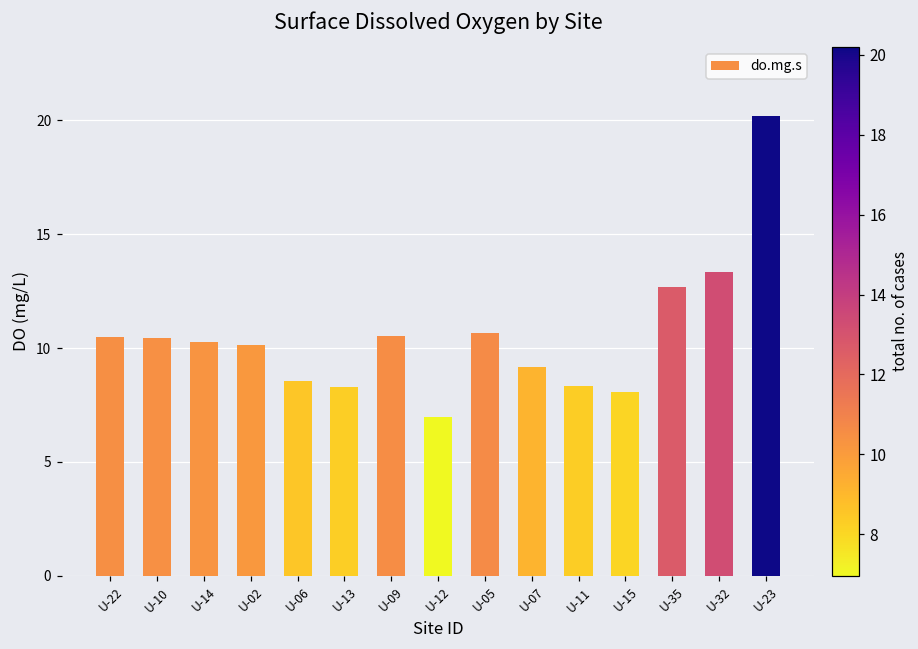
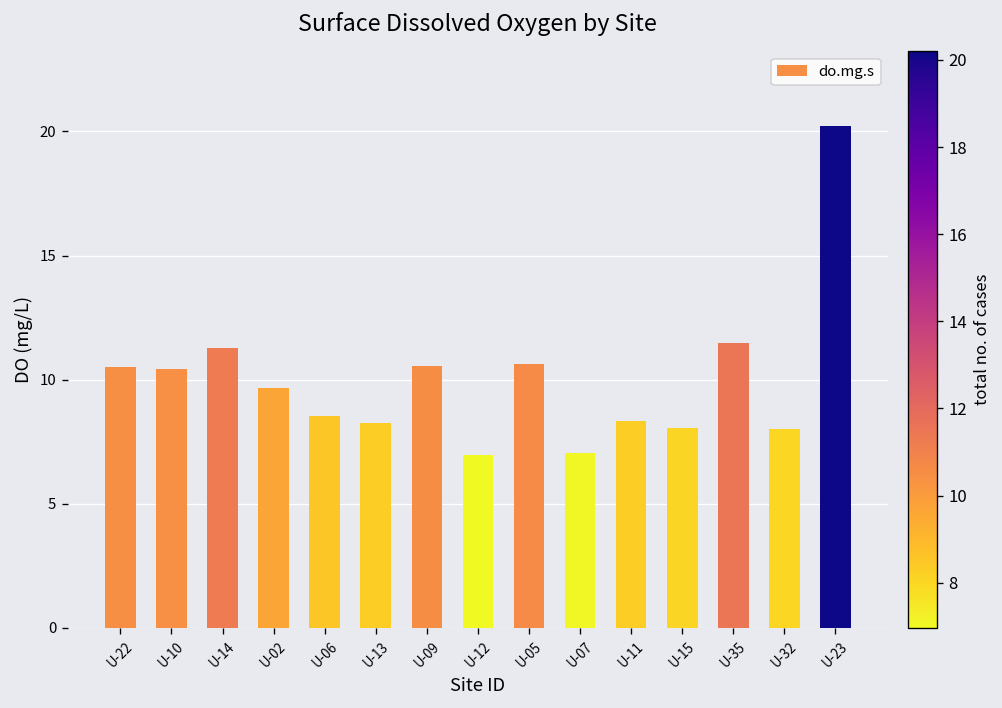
  {
    "U-22": 10.5,
    "U-10": 10.4,
-   "U-14": 10.3,
-   "U-02": 10.1,
+   "U-14": 11.3,
+   "U-02": 9.7,
    "U-06": 8.6,
    "U-13": 8.3,
    "U-09": 10.6,
    "U-12": 7.0,
    "U-05": 10.7,
-   "U-07": 9.2,
+   "U-07": 7.0,
    "U-11": 8.3,
    "U-15": 8.1,
-   "U-35": 12.7,
-   "U-32": 13.3,
+   "U-35": 11.5,
+   "U-32": 8.0,
    "U-23": 20.2
  }
